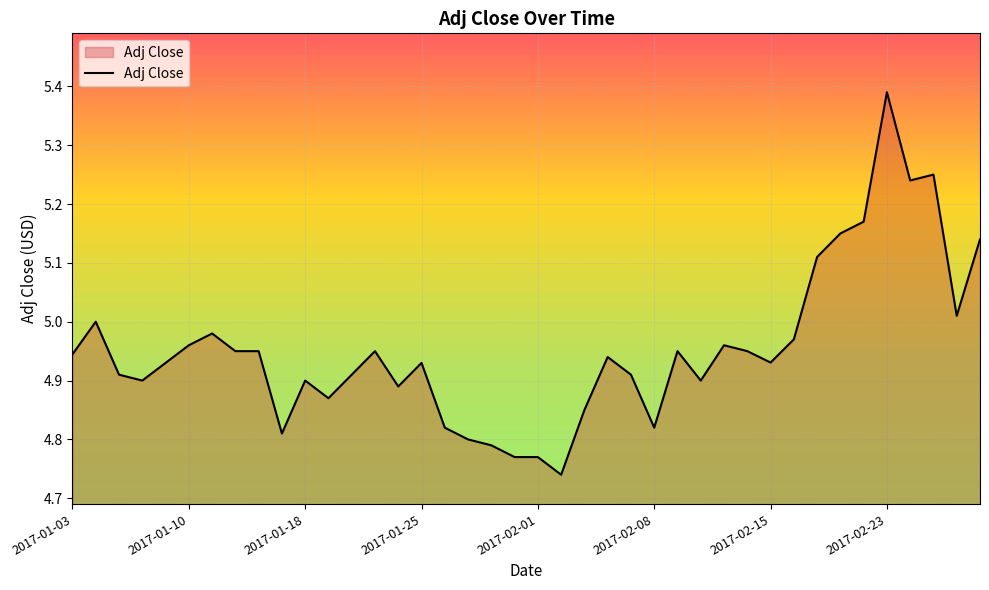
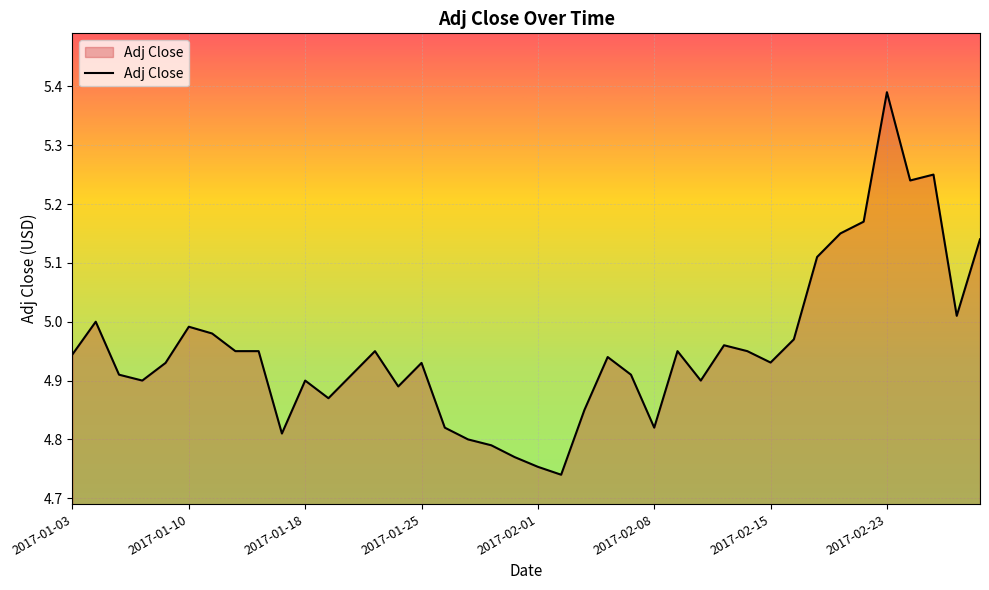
  {
    "2017-01-03": 4.94,
-   "2017-01-10": 4.96,
+   "2017-01-10": 4.99,
    "2017-01-18": 4.90,
    "2017-01-25": 4.93,
-   "2017-02-01": 4.77,
+   "2017-02-01": 4.75,
    "2017-02-08": 4.82,
    "2017-02-15": 4.93,
    "2017-02-23": 5.39
  }
